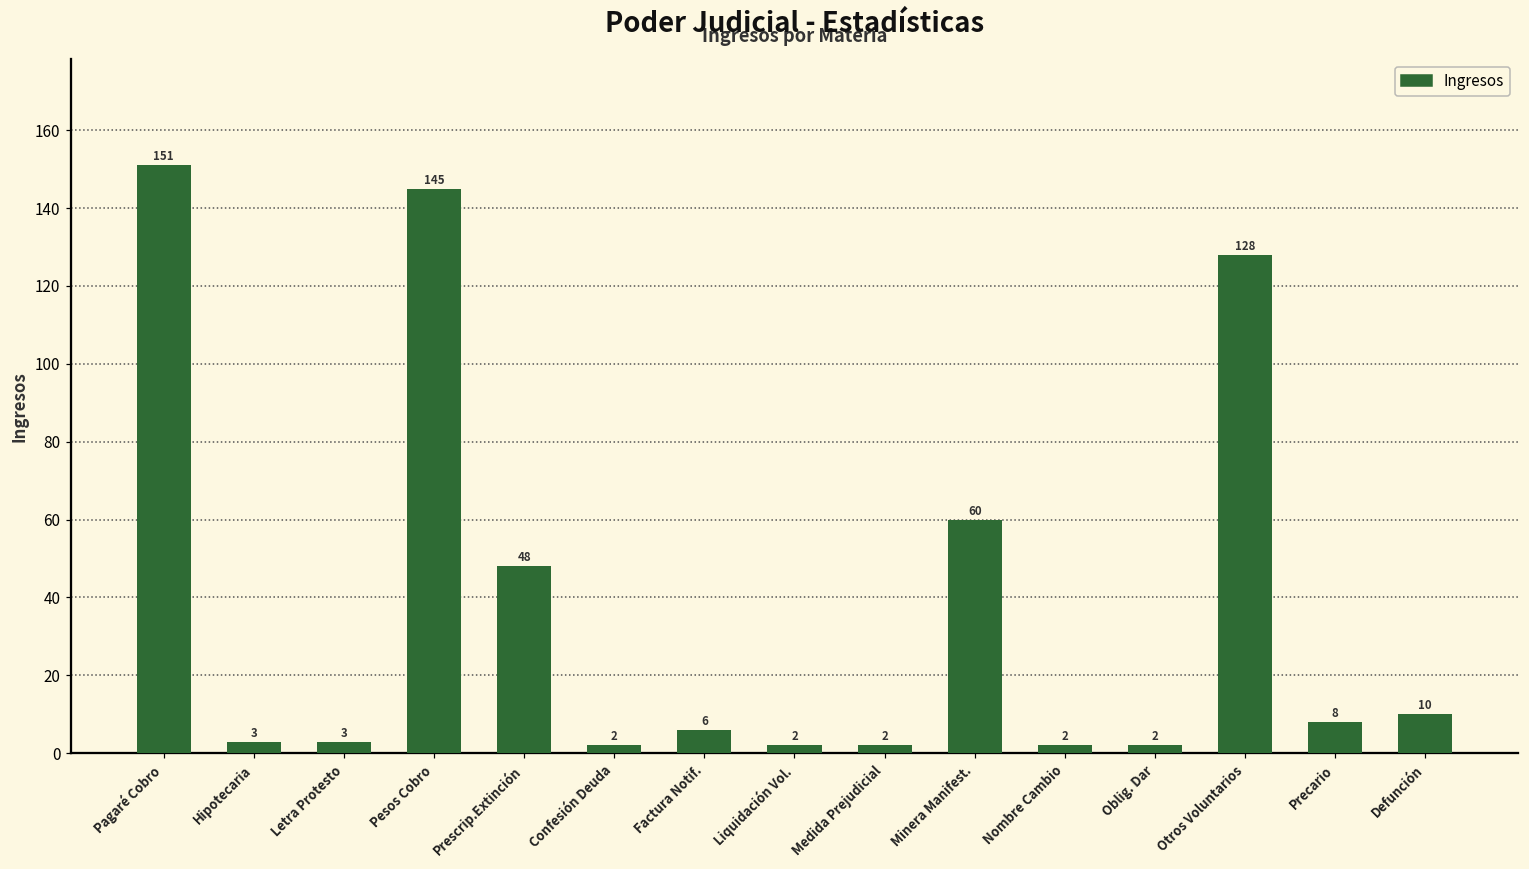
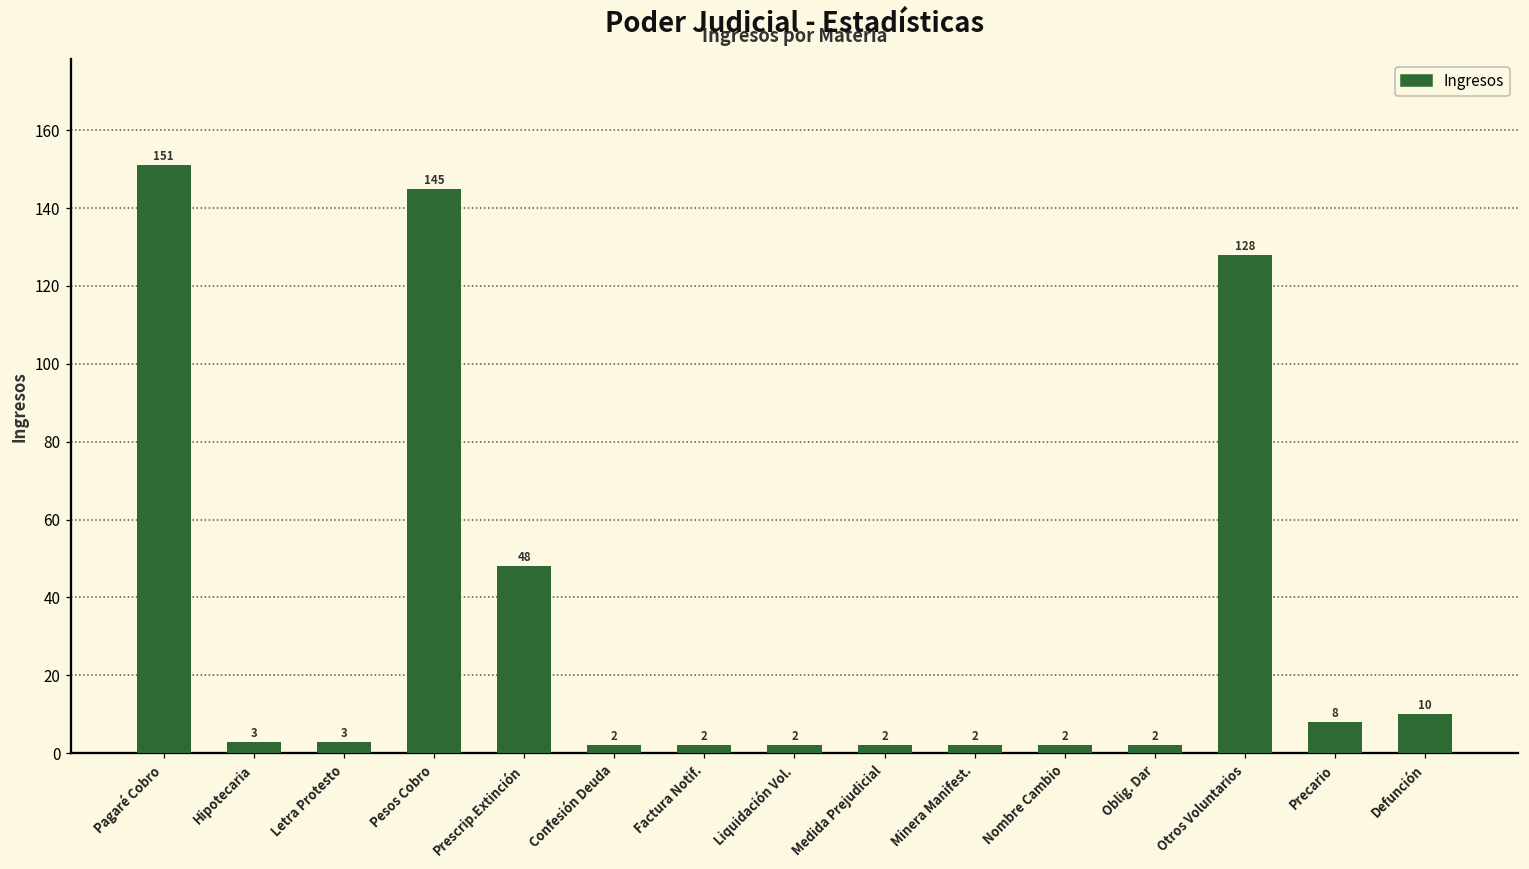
  {
    "Pagaré Cobro": 151,
    "Hipotecaria": 3,
    "Letra Protesto": 3,
    "Pesos Cobro": 145,
    "Prescrip.Extinción": 48,
    "Confesión Deuda": 2,
-   "Factura Notif.": 6,
+   "Factura Notif.": 2,
    "Liquidación Vol.": 2,
    "Medida Prejudicial": 2,
-   "Minera Manifest.": 60,
+   "Minera Manifest.": 2,
    "Nombre Cambio": 2,
    "Oblig. Dar": 2,
    "Otros Voluntarios": 128,
    "Precario": 8,
    "Defunción": 10
  }
